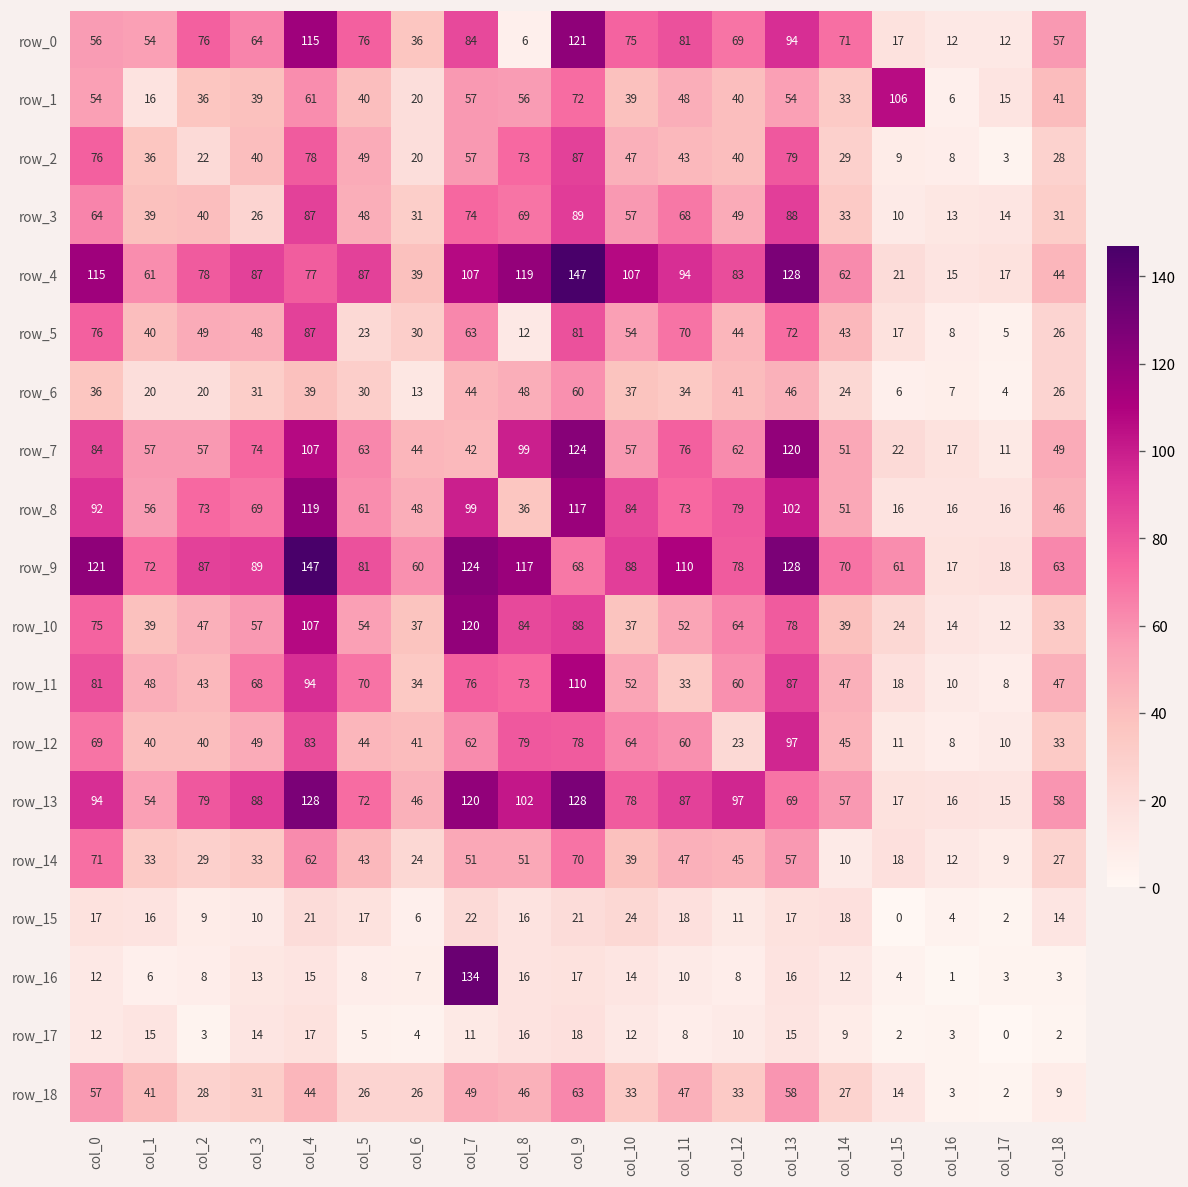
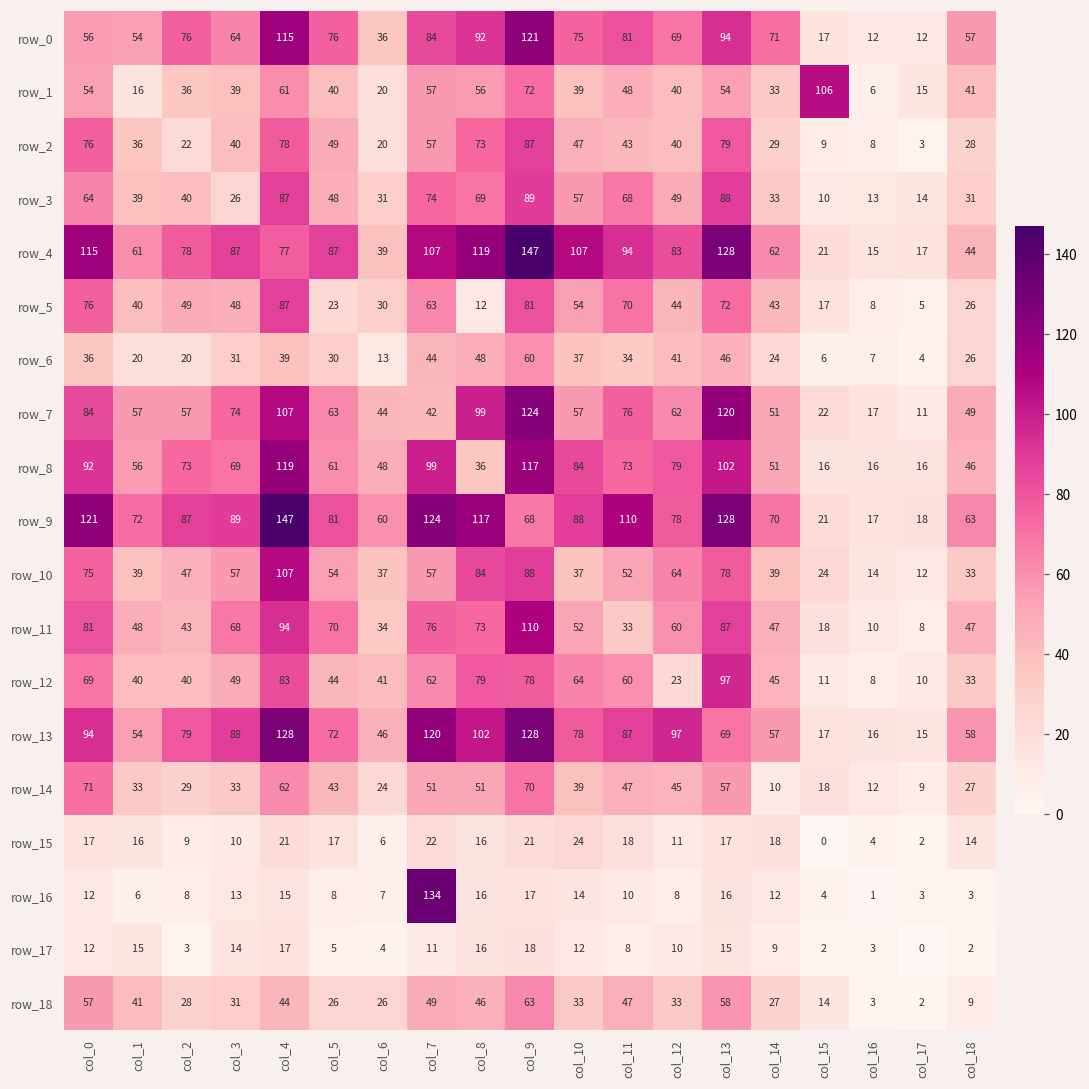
  {
    "row_0": {
      "col_0": 56,
      "col_1": 54,
      "col_2": 76,
      "col_3": 64,
      "col_4": 115,
      "col_5": 76,
      "col_6": 36,
      "col_7": 84,
-     "col_8": 6,
+     "col_8": 92,
      "col_9": 121,
      "col_10": 75,
      "col_11": 81,
      "col_12": 69,
      "col_13": 94,
      "col_14": 71,
      "col_15": 17,
      "col_16": 12,
      "col_17": 12,
      "col_18": 57
    },
    "row_9": {
      "col_0": 121,
      "col_1": 72,
      "col_2": 87,
      "col_3": 89,
      "col_4": 147,
      "col_5": 81,
      "col_6": 60,
      "col_7": 124,
      "col_8": 117,
      "col_9": 68,
      "col_10": 88,
      "col_11": 110,
      "col_12": 78,
      "col_13": 128,
      "col_14": 70,
-     "col_15": 61,
+     "col_15": 21,
      "col_16": 17,
      "col_17": 18,
      "col_18": 63
    },
    "row_10": {
      "col_0": 75,
      "col_1": 39,
      "col_2": 47,
      "col_3": 57,
      "col_4": 107,
      "col_5": 54,
      "col_6": 37,
-     "col_7": 120,
+     "col_7": 57,
      "col_8": 84,
      "col_9": 88,
      "col_10": 37,
      "col_11": 52,
      "col_12": 64,
      "col_13": 78,
      "col_14": 39,
      "col_15": 24,
      "col_16": 14,
      "col_17": 12,
      "col_18": 33
    }
  }
